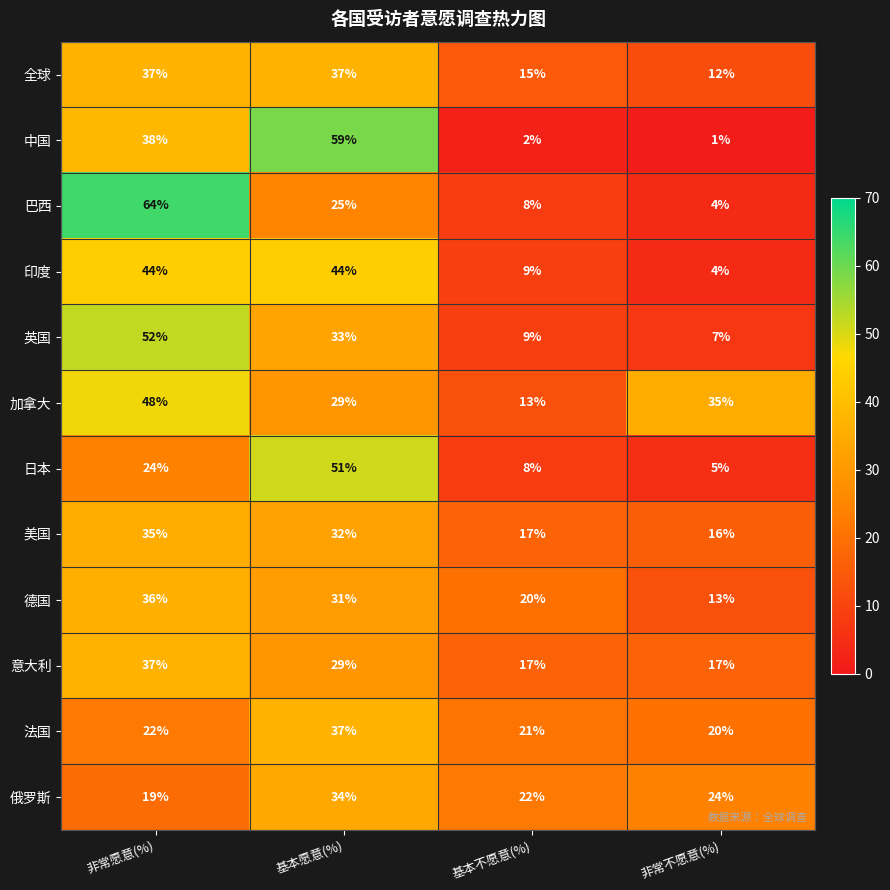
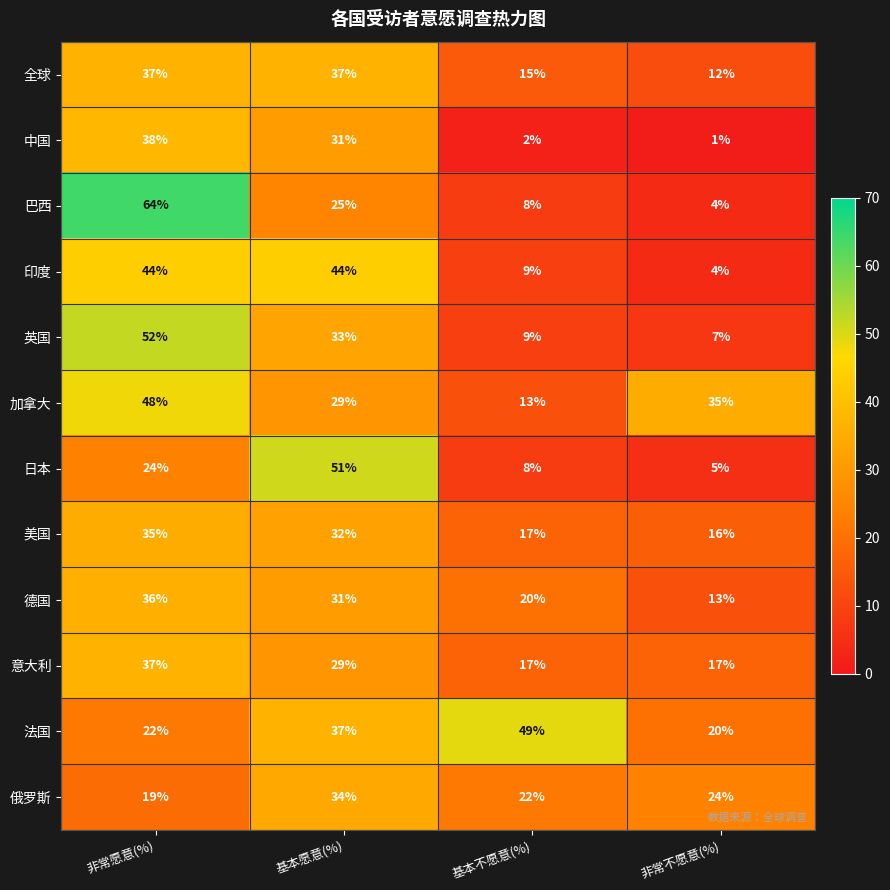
  {
    "全球": {
      "非常愿意(%)": "37%",
      "基本愿意(%)": "37%",
      "基本不愿意(%)": "15%",
      "非常不愿意(%)": "12%"
    },
    "中国": {
      "非常愿意(%)": "38%",
-     "基本愿意(%)": "59%",
+     "基本愿意(%)": "31%",
      "基本不愿意(%)": "2%",
      "非常不愿意(%)": "1%"
    },
    "巴西": {
      "非常愿意(%)": "64%",
      "基本愿意(%)": "25%",
      "基本不愿意(%)": "8%",
      "非常不愿意(%)": "4%"
    },
    "印度": {
      "非常愿意(%)": "44%",
      "基本愿意(%)": "44%",
      "基本不愿意(%)": "9%",
      "非常不愿意(%)": "4%"
    },
    "英国": {
      "非常愿意(%)": "52%",
      "基本愿意(%)": "33%",
      "基本不愿意(%)": "9%",
      "非常不愿意(%)": "7%"
    },
    "加拿大": {
      "非常愿意(%)": "48%",
      "基本愿意(%)": "29%",
      "基本不愿意(%)": "13%",
      "非常不愿意(%)": "35%"
    },
    "日本": {
      "非常愿意(%)": "24%",
      "基本愿意(%)": "51%",
      "基本不愿意(%)": "8%",
      "非常不愿意(%)": "5%"
    },
    "美国": {
      "非常愿意(%)": "35%",
      "基本愿意(%)": "32%",
      "基本不愿意(%)": "17%",
      "非常不愿意(%)": "16%"
    },
    "德国": {
      "非常愿意(%)": "36%",
      "基本愿意(%)": "31%",
      "基本不愿意(%)": "20%",
      "非常不愿意(%)": "13%"
    },
    "意大利": {
      "非常愿意(%)": "37%",
      "基本愿意(%)": "29%",
      "基本不愿意(%)": "17%",
      "非常不愿意(%)": "17%"
    },
    "法国": {
      "非常愿意(%)": "22%",
      "基本愿意(%)": "37%",
-     "基本不愿意(%)": "21%",
+     "基本不愿意(%)": "49%",
      "非常不愿意(%)": "20%"
    },
    "俄罗斯": {
      "非常愿意(%)": "19%",
      "基本愿意(%)": "34%",
      "基本不愿意(%)": "22%"
    }
  }
